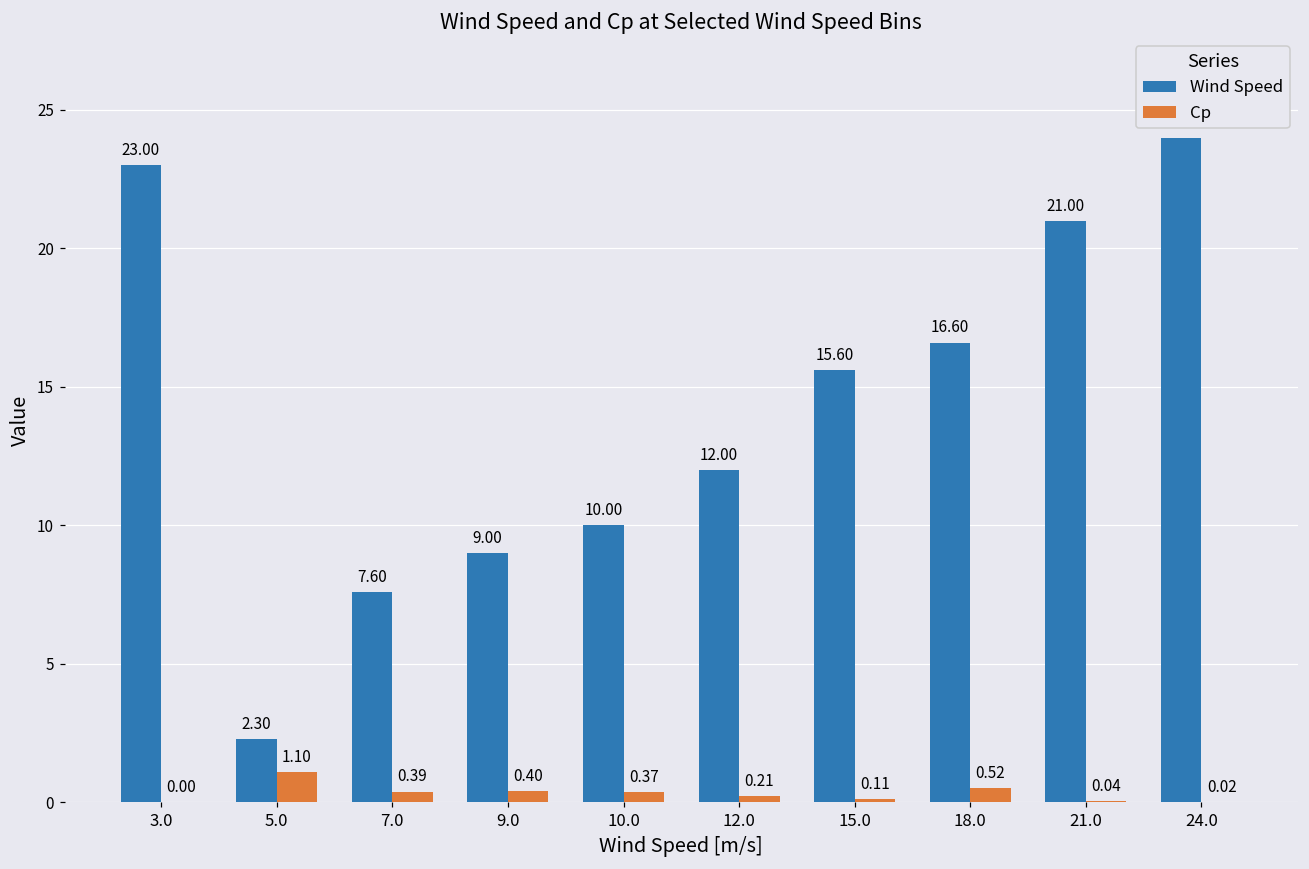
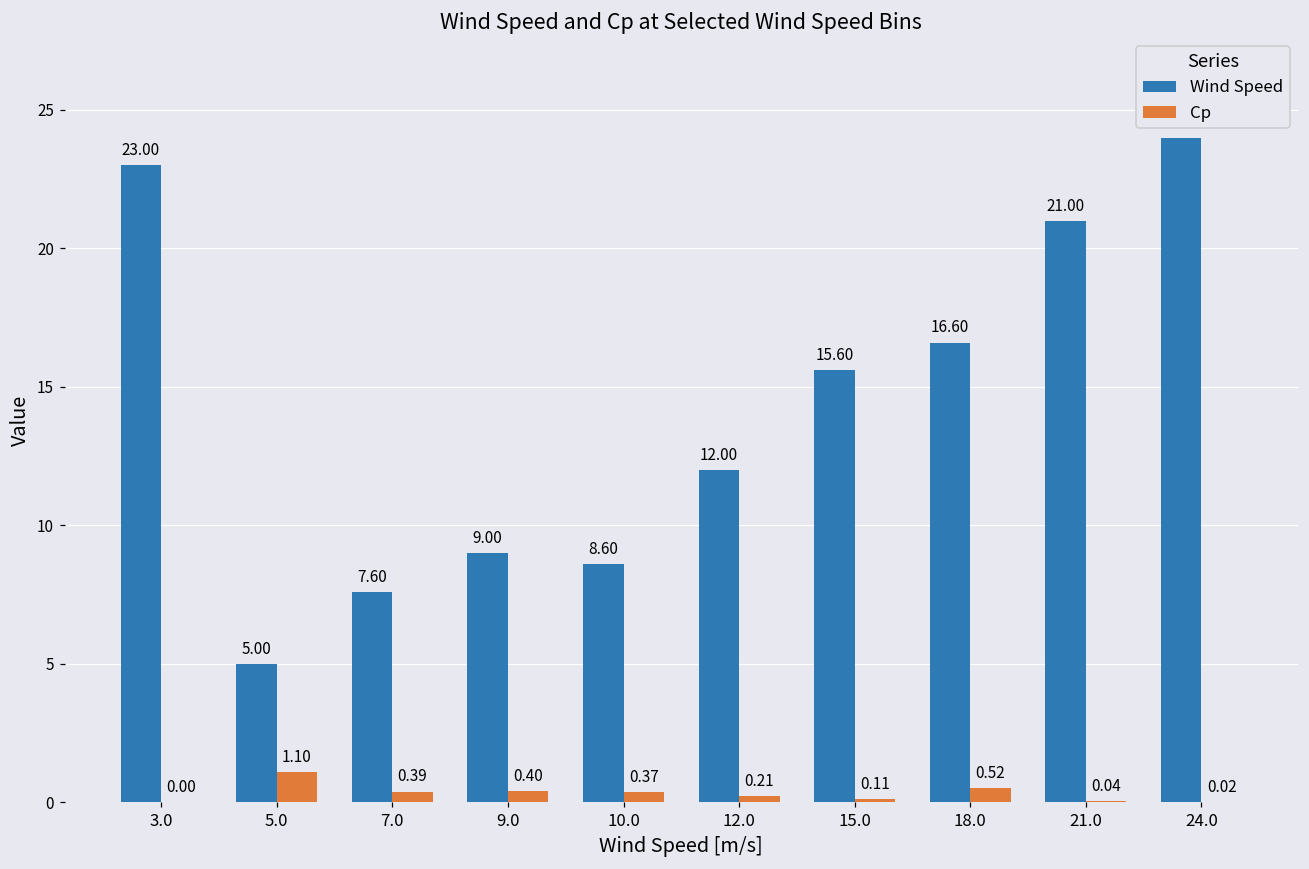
  {
    "Wind Speed": {
      "3.0": 23.00,
-     "5.0": 2.30,
+     "5.0": 5.00,
      "7.0": 7.60,
      "9.0": 9.00,
-     "10.0": 10.00,
+     "10.0": 8.60,
      "12.0": 12.00,
      "15.0": 15.60,
      "18.0": 16.60,
      "21.0": 21.00
    },
    "Cp": {
      "3.0": 0.00,
      "5.0": 1.10,
      "7.0": 0.39,
      "9.0": 0.40,
      "10.0": 0.37,
      "12.0": 0.21,
      "15.0": 0.11,
      "18.0": 0.52,
      "21.0": 0.04,
      "24.0": 0.02
    }
  }
